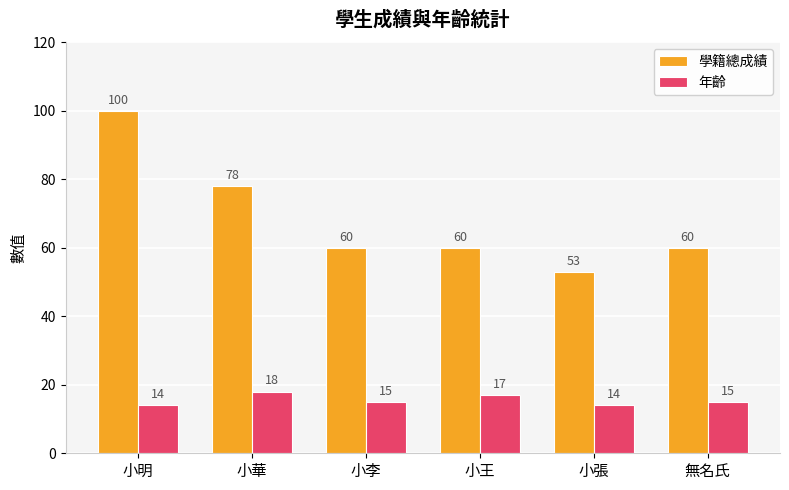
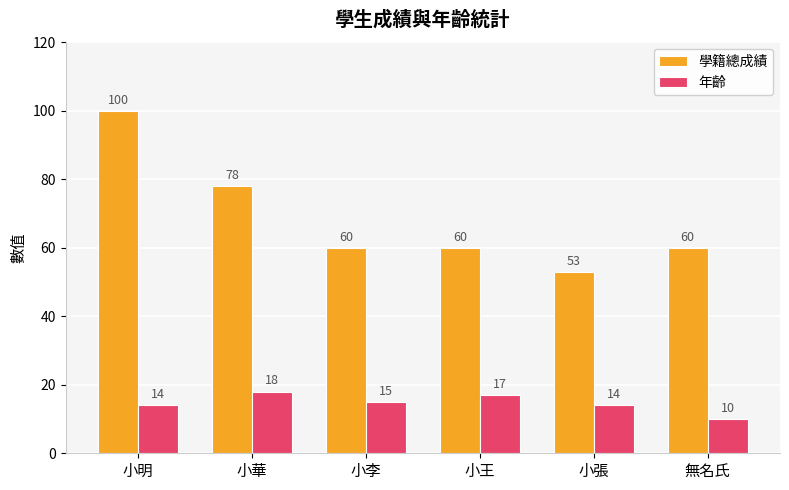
  {
    "學籍總成績": {
      "小明": 100,
      "小華": 78,
      "小李": 60,
      "小王": 60,
      "小張": 53,
      "無名氏": 60
    },
    "年齡": {
      "小明": 14,
      "小華": 18,
      "小李": 15,
      "小王": 17,
      "小張": 14,
-     "無名氏": 15
+     "無名氏": 10
    }
  }
